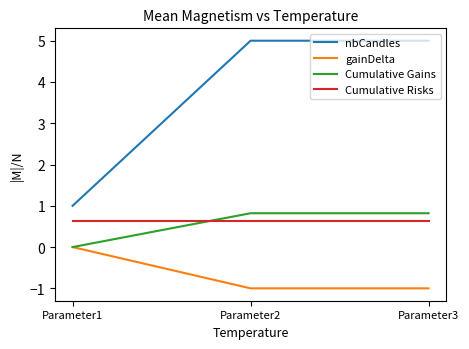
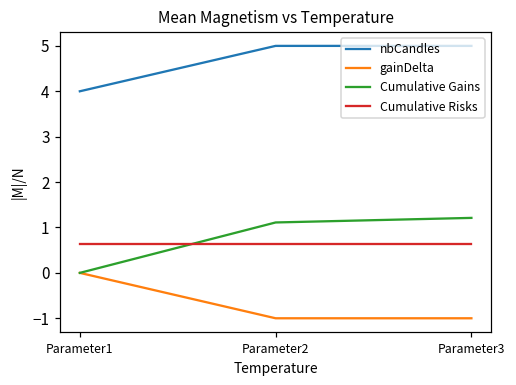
  {
    "nbCandles": {
-     "Parameter1": 1,
+     "Parameter1": 4,
      "Parameter2": 5
    },
    "gainDelta": {
      "Parameter2": -1.0,
      "Parameter3": -1.0
    },
    "Cumulative Gains": {
-     "Parameter2": 0.8,
-     "Parameter3": 0.8
+     "Parameter2": 1.1,
+     "Parameter3": 1.2
    },
    "Cumulative Risks": {
      "Parameter1": 0.6,
      "Parameter2": 0.6,
      "Parameter3": 0.6
    }
  }
